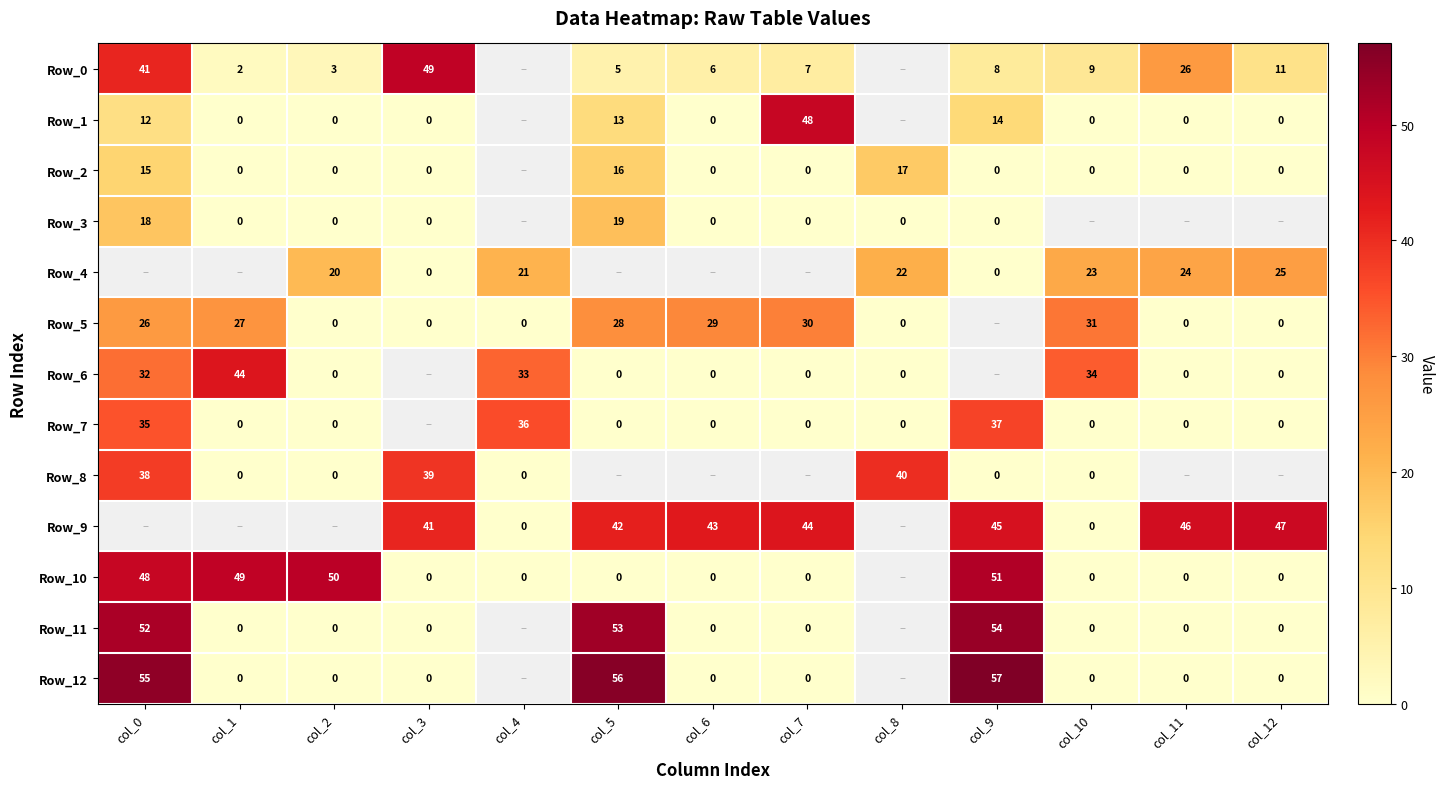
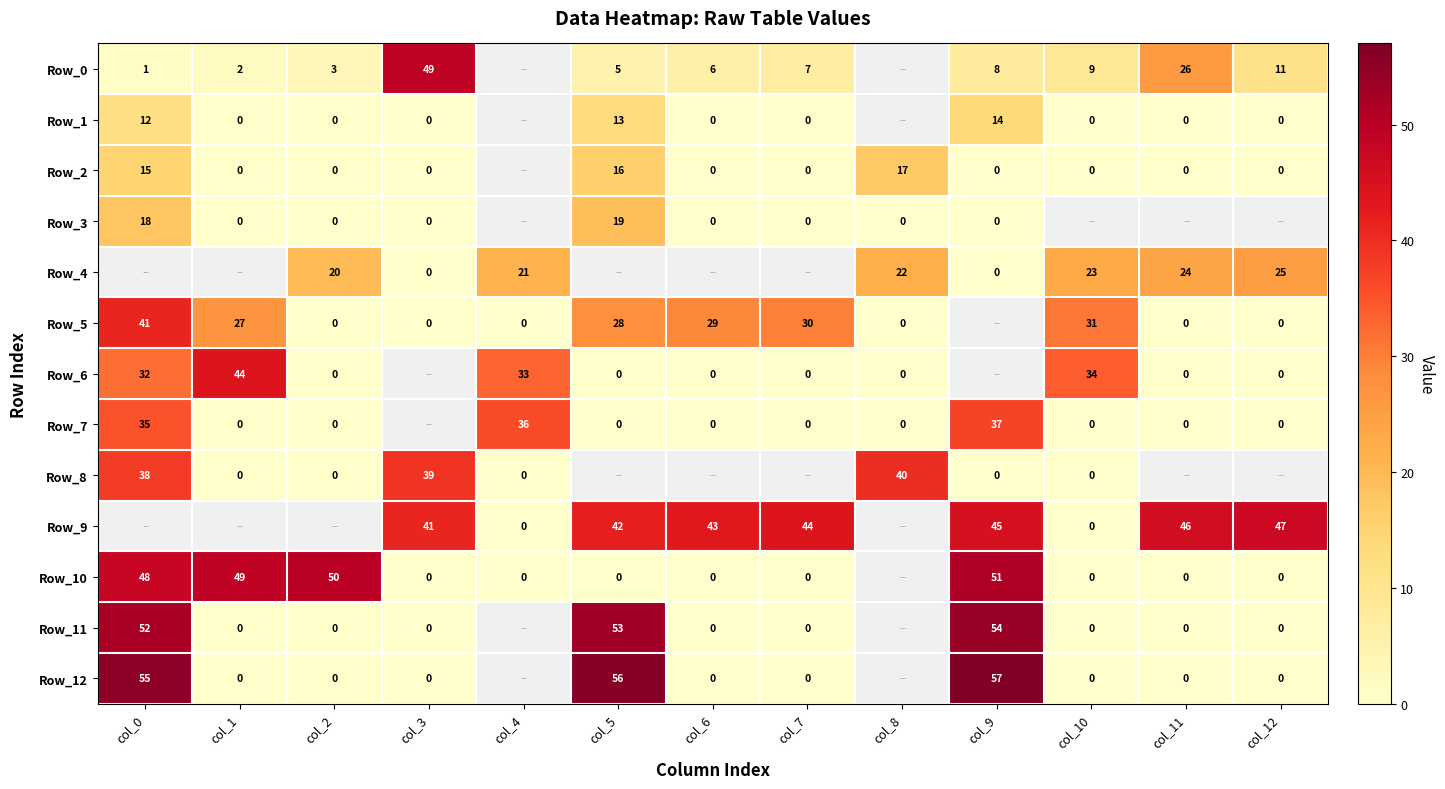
  {
    "Row_0": {
-     "col_0": 41,
+     "col_0": 1,
      "col_1": 2,
      "col_2": 3,
      "col_3": 49,
      "col_5": 5,
      "col_6": 6,
      "col_7": 7,
      "col_9": 8,
      "col_10": 9,
      "col_11": 26,
      "col_12": 11
    },
    "Row_1": {
      "col_0": 12,
      "col_1": 0,
      "col_2": 0,
      "col_3": 0,
      "col_5": 13,
      "col_6": 0,
-     "col_7": 48,
+     "col_7": 0,
      "col_9": 14,
      "col_10": 0,
      "col_11": 0,
      "col_12": 0
    },
    "Row_2": {
      "col_0": 15,
      "col_1": 0,
      "col_2": 0,
      "col_3": 0,
      "col_5": 16,
      "col_6": 0,
      "col_7": 0,
      "col_8": 17,
      "col_9": 0,
      "col_10": 0,
      "col_11": 0,
      "col_12": 0
    },
    "Row_3": {
      "col_0": 18,
      "col_1": 0,
      "col_2": 0,
      "col_3": 0,
      "col_5": 19,
      "col_6": 0,
      "col_7": 0,
      "col_8": 0,
      "col_9": 0
    },
    "Row_4": {
      "col_2": 20,
      "col_3": 0,
      "col_4": 21,
      "col_8": 22,
      "col_9": 0,
      "col_10": 23,
      "col_11": 24,
      "col_12": 25
    },
    "Row_5": {
-     "col_0": 26,
+     "col_0": 41,
      "col_1": 27,
      "col_2": 0,
      "col_3": 0,
      "col_4": 0,
      "col_5": 28,
      "col_6": 29,
      "col_7": 30,
      "col_8": 0,
      "col_10": 31,
      "col_11": 0,
      "col_12": 0
    },
    "Row_6": {
      "col_0": 32,
      "col_1": 44,
      "col_2": 0,
      "col_4": 33,
      "col_5": 0,
      "col_6": 0,
      "col_7": 0,
      "col_8": 0,
      "col_10": 34,
      "col_11": 0,
      "col_12": 0
    },
    "Row_7": {
      "col_0": 35,
      "col_1": 0,
      "col_2": 0,
      "col_4": 36,
      "col_5": 0,
      "col_6": 0,
      "col_7": 0,
      "col_8": 0,
      "col_9": 37,
      "col_10": 0,
      "col_11": 0,
      "col_12": 0
    },
    "Row_8": {
      "col_0": 38,
      "col_1": 0,
      "col_2": 0,
      "col_3": 39,
      "col_4": 0,
      "col_8": 40,
      "col_9": 0,
      "col_10": 0
    },
    "Row_9": {
      "col_3": 41,
      "col_4": 0,
      "col_5": 42,
      "col_6": 43,
      "col_7": 44,
      "col_9": 45,
      "col_10": 0,
      "col_11": 46,
      "col_12": 47
    },
    "Row_10": {
      "col_0": 48,
      "col_1": 49,
      "col_2": 50,
      "col_3": 0,
      "col_4": 0,
      "col_5": 0,
      "col_6": 0,
      "col_7": 0,
      "col_9": 51,
      "col_10": 0,
      "col_11": 0,
      "col_12": 0
    },
    "Row_11": {
      "col_0": 52,
      "col_1": 0,
      "col_2": 0,
      "col_3": 0,
      "col_5": 53,
      "col_6": 0,
      "col_7": 0,
      "col_9": 54,
      "col_10": 0,
      "col_11": 0,
      "col_12": 0
    },
    "Row_12": {
      "col_0": 55,
      "col_1": 0,
      "col_2": 0,
      "col_3": 0,
      "col_5": 56,
      "col_6": 0,
      "col_7": 0,
      "col_9": 57,
      "col_10": 0,
      "col_11": 0,
      "col_12": 0
    }
  }
